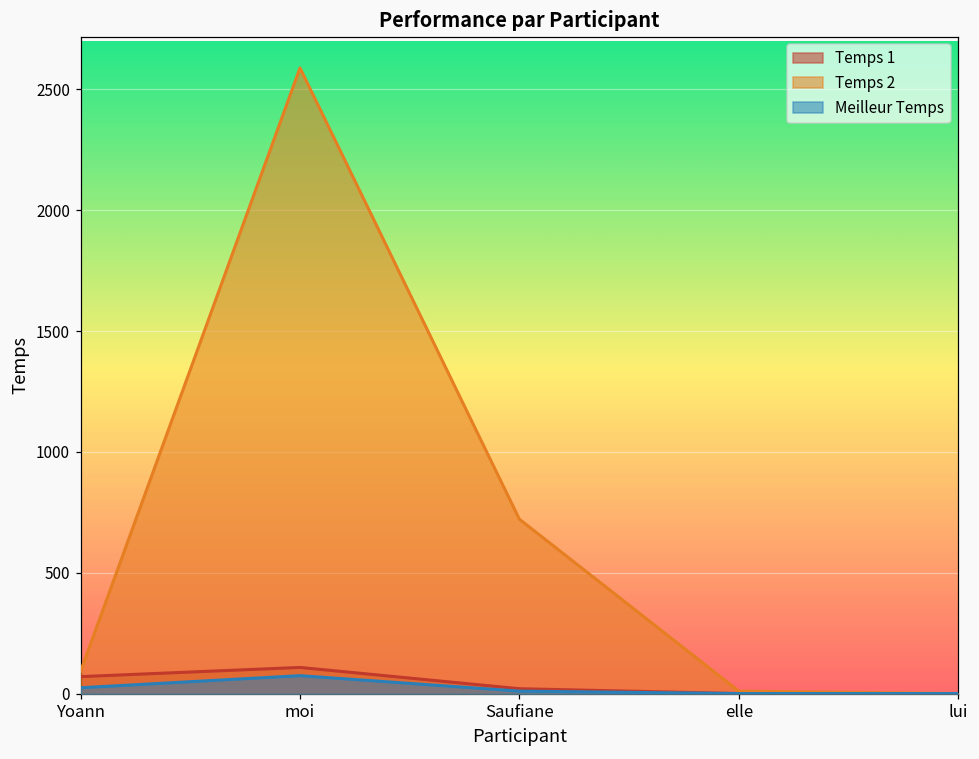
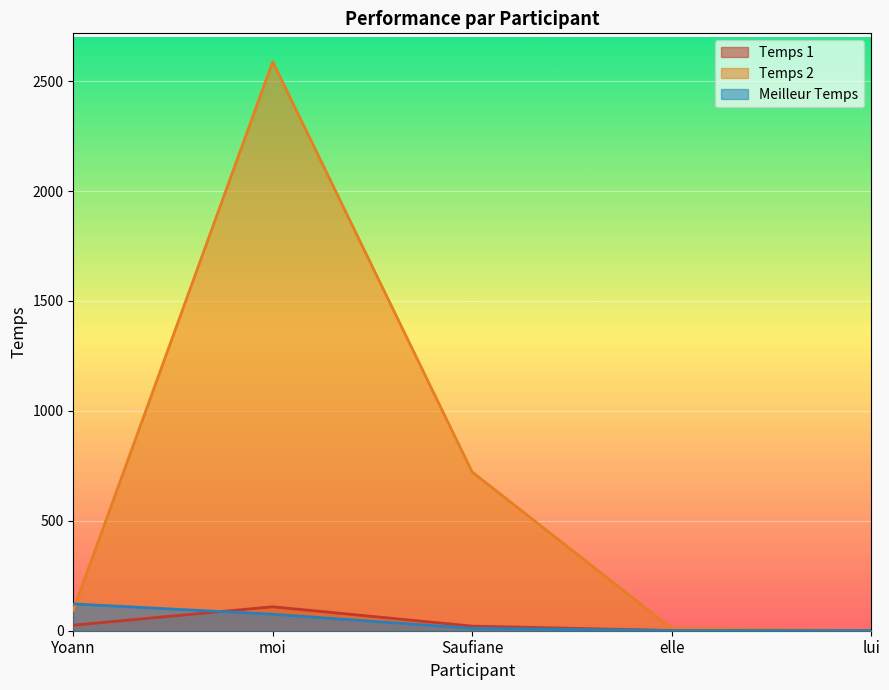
  {
    "Temps 1": {
-     "Yoann": 70,
+     "Yoann": 30,
      "moi": 110
    },
    "Temps 2": {
      "Yoann": 90,
      "moi": 2590,
      "Saufiane": 720
    },
    "Meilleur Temps": {
-     "Yoann": 30,
+     "Yoann": 120,
      "moi": 80
    }
  }
